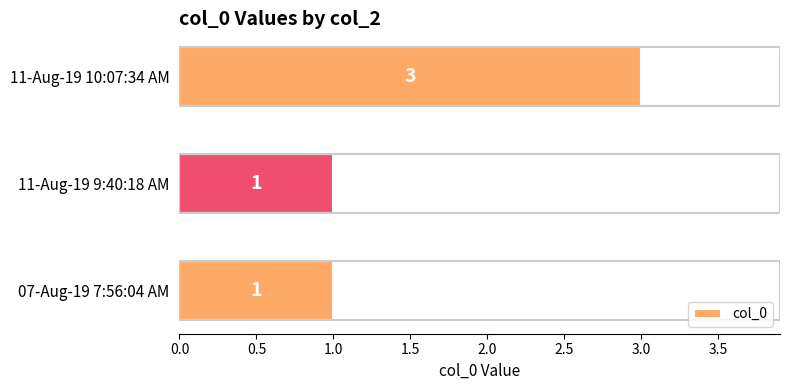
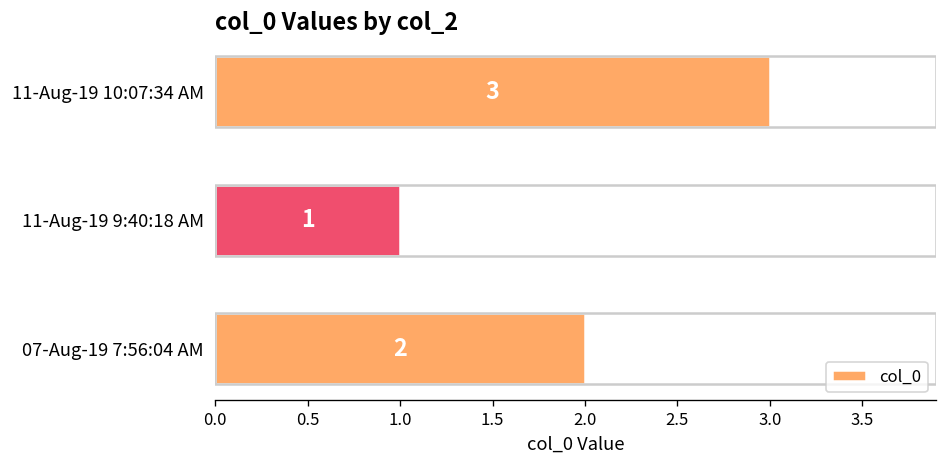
  {
    "11-Aug-19 10:07:34 AM": 3,
    "11-Aug-19 9:40:18 AM": 1,
-   "07-Aug-19 7:56:04 AM": 1
+   "07-Aug-19 7:56:04 AM": 2
  }
